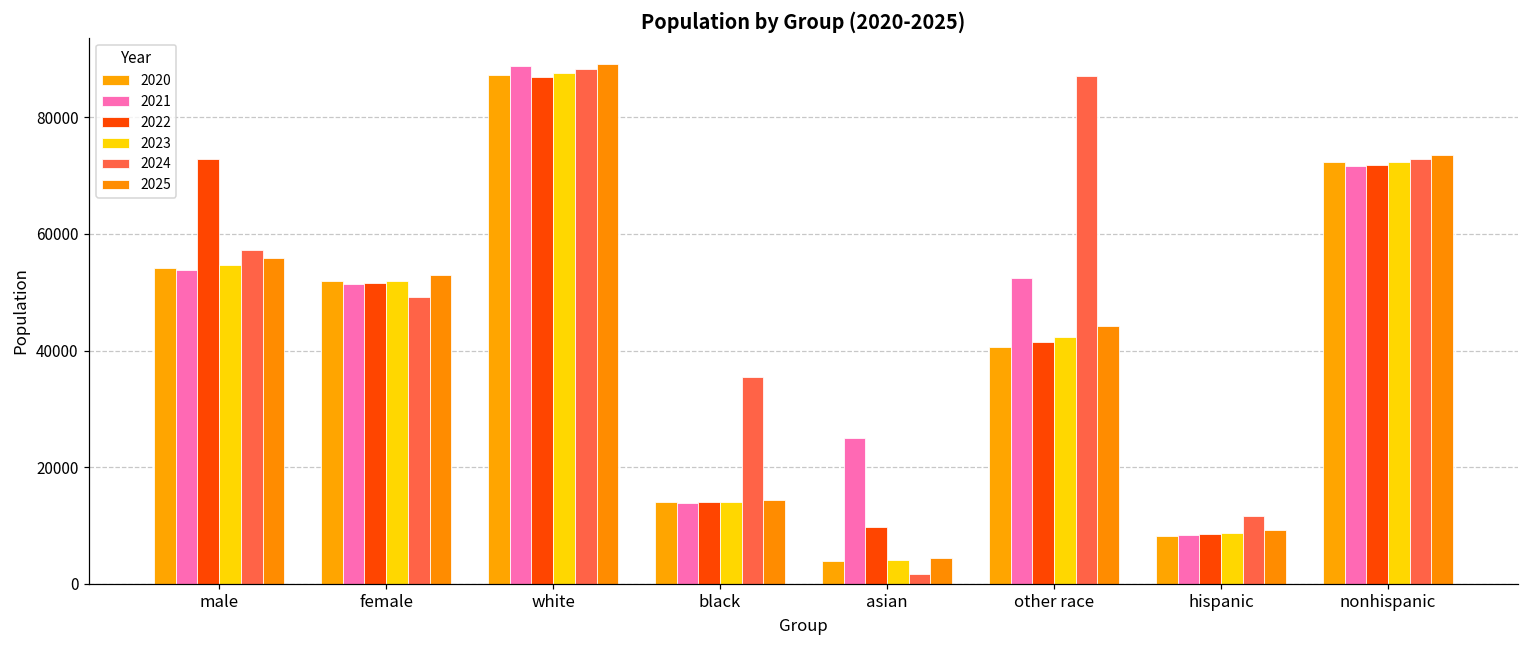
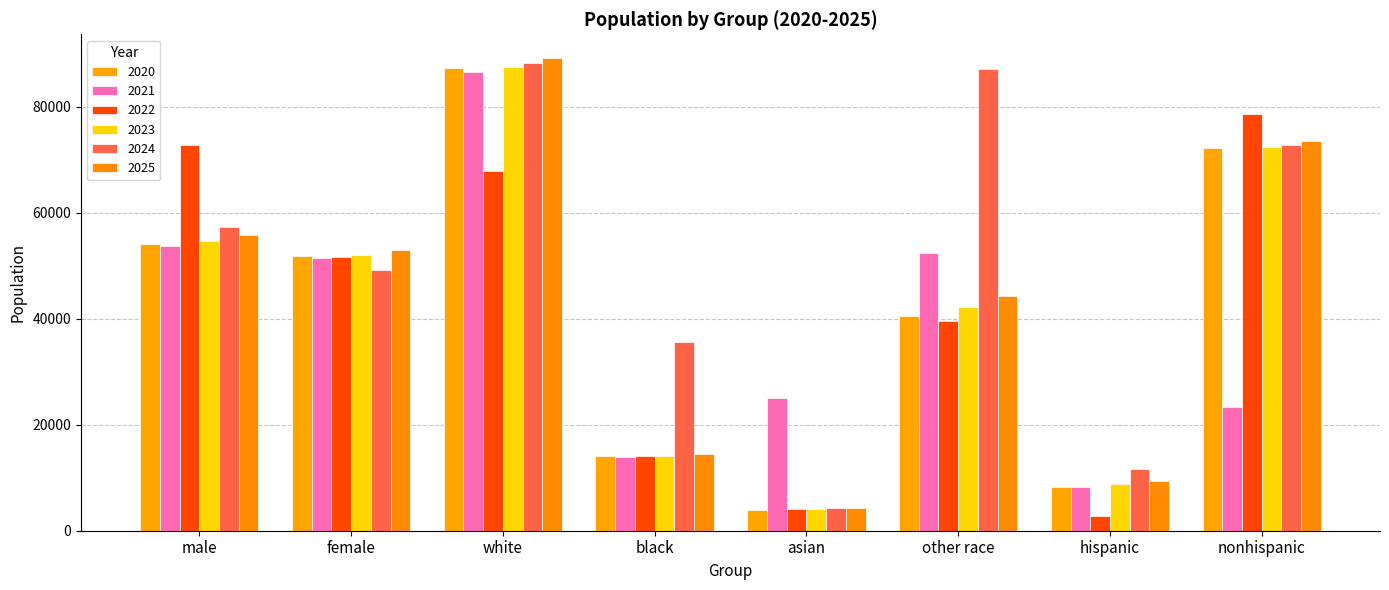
  {
    "2021": {
      "male": 54000,
      "female": 51000,
-     "white": 89000,
+     "white": 87000,
      "black": 14000,
      "asian": 25000,
      "other race": 52000,
      "hispanic": 8000,
-     "nonhispanic": 72000
+     "nonhispanic": 23000
    },
    "2022": {
      "male": 73000,
      "female": 52000,
-     "white": 87000,
+     "white": 68000,
      "black": 14000,
-     "asian": 10000,
-     "other race": 41000,
-     "hispanic": 9000,
-     "nonhispanic": 72000
+     "asian": 4000,
+     "other race": 40000,
+     "hispanic": 3000,
+     "nonhispanic": 79000
    },
    "2024": {
      "male": 57000,
      "female": 49000,
      "white": 88000,
      "black": 36000,
-     "asian": 2000,
+     "asian": 4000,
      "other race": 87000,
      "hispanic": 12000,
      "nonhispanic": 73000
    }
  }
